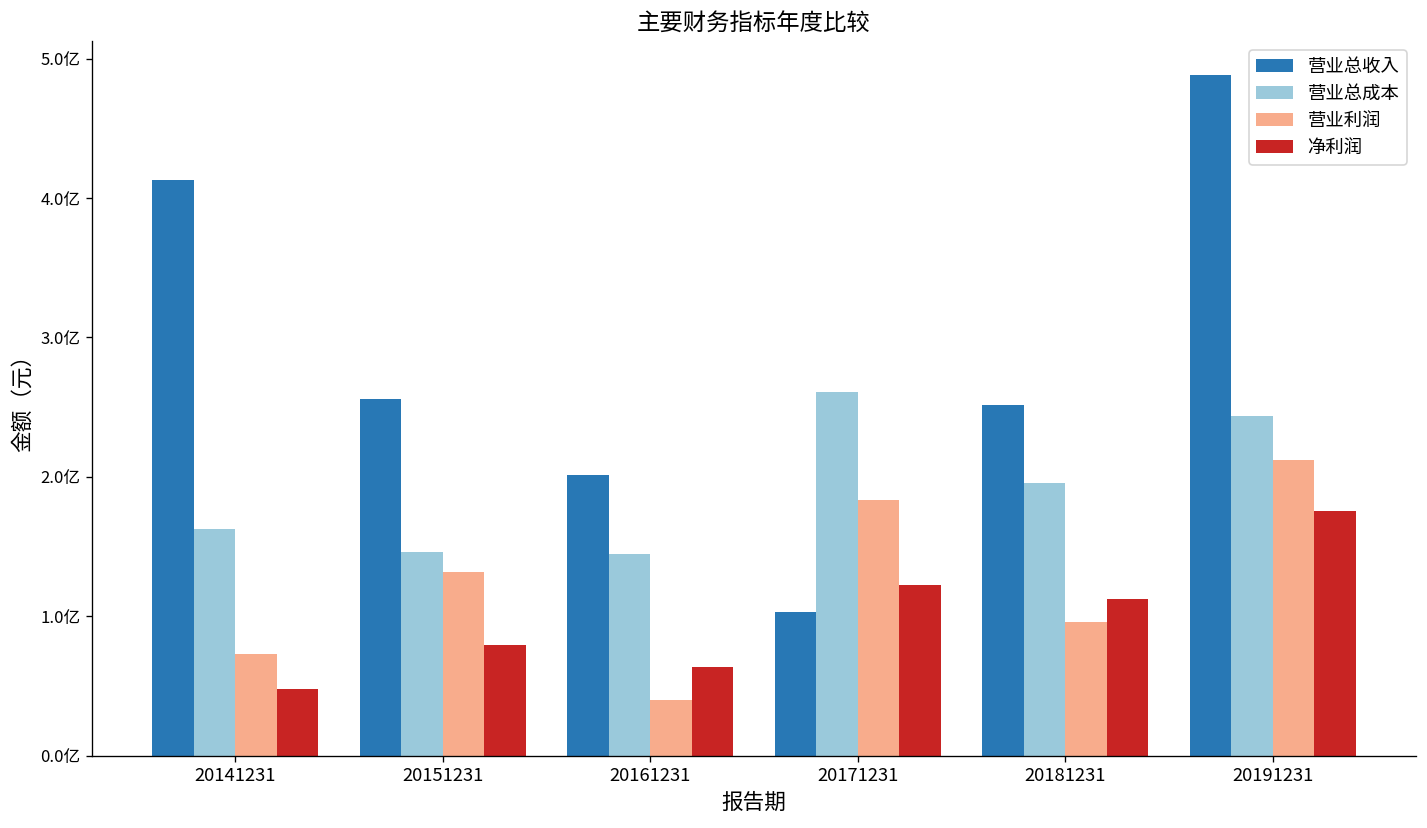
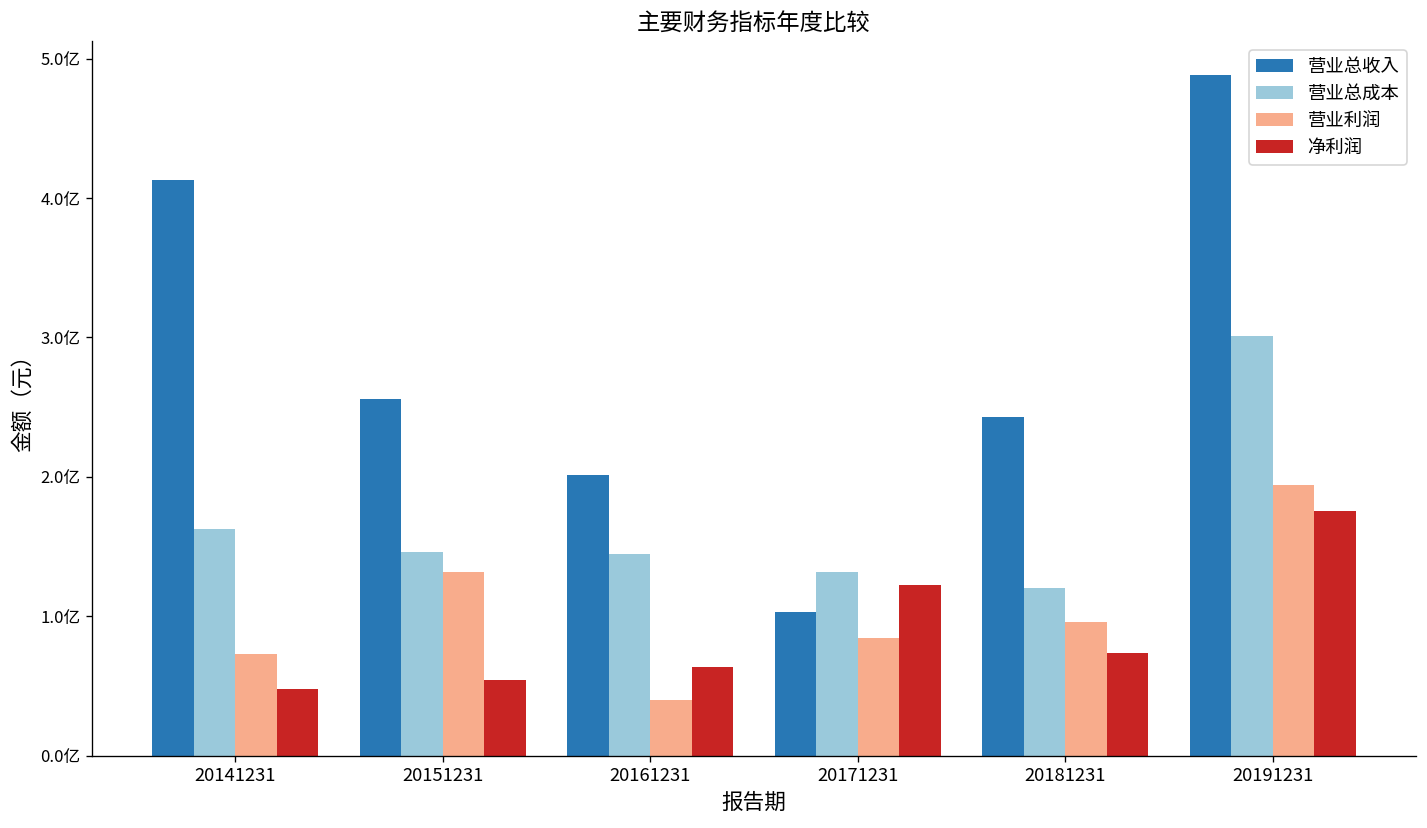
  {
    "营业总收入": {
      "20141231": "4.13亿",
      "20151231": "2.56亿",
      "20161231": "2.01亿",
      "20171231": "1.03亿",
-     "20181231": "2.51亿",
+     "20181231": "2.43亿",
      "20191231": "4.88亿"
    },
    "营业总成本": {
      "20141231": "1.63亿",
      "20151231": "1.46亿",
      "20161231": "1.45亿",
-     "20171231": "2.61亿",
-     "20181231": "1.96亿",
-     "20191231": "2.43亿"
+     "20171231": "1.32亿",
+     "20181231": "1.20亿",
+     "20191231": "3.01亿"
    },
    "营业利润": {
      "20141231": "0.73亿",
      "20151231": "1.31亿",
      "20161231": "0.40亿",
-     "20171231": "1.83亿",
+     "20171231": "0.84亿",
      "20181231": "0.96亿",
-     "20191231": "2.12亿"
+     "20191231": "1.94亿"
    },
    "净利润": {
      "20141231": "0.48亿",
-     "20151231": "0.79亿",
+     "20151231": "0.54亿",
      "20161231": "0.63亿",
      "20171231": "1.22亿",
-     "20181231": "1.12亿",
+     "20181231": "0.74亿",
      "20191231": "1.76亿"
    }
  }
